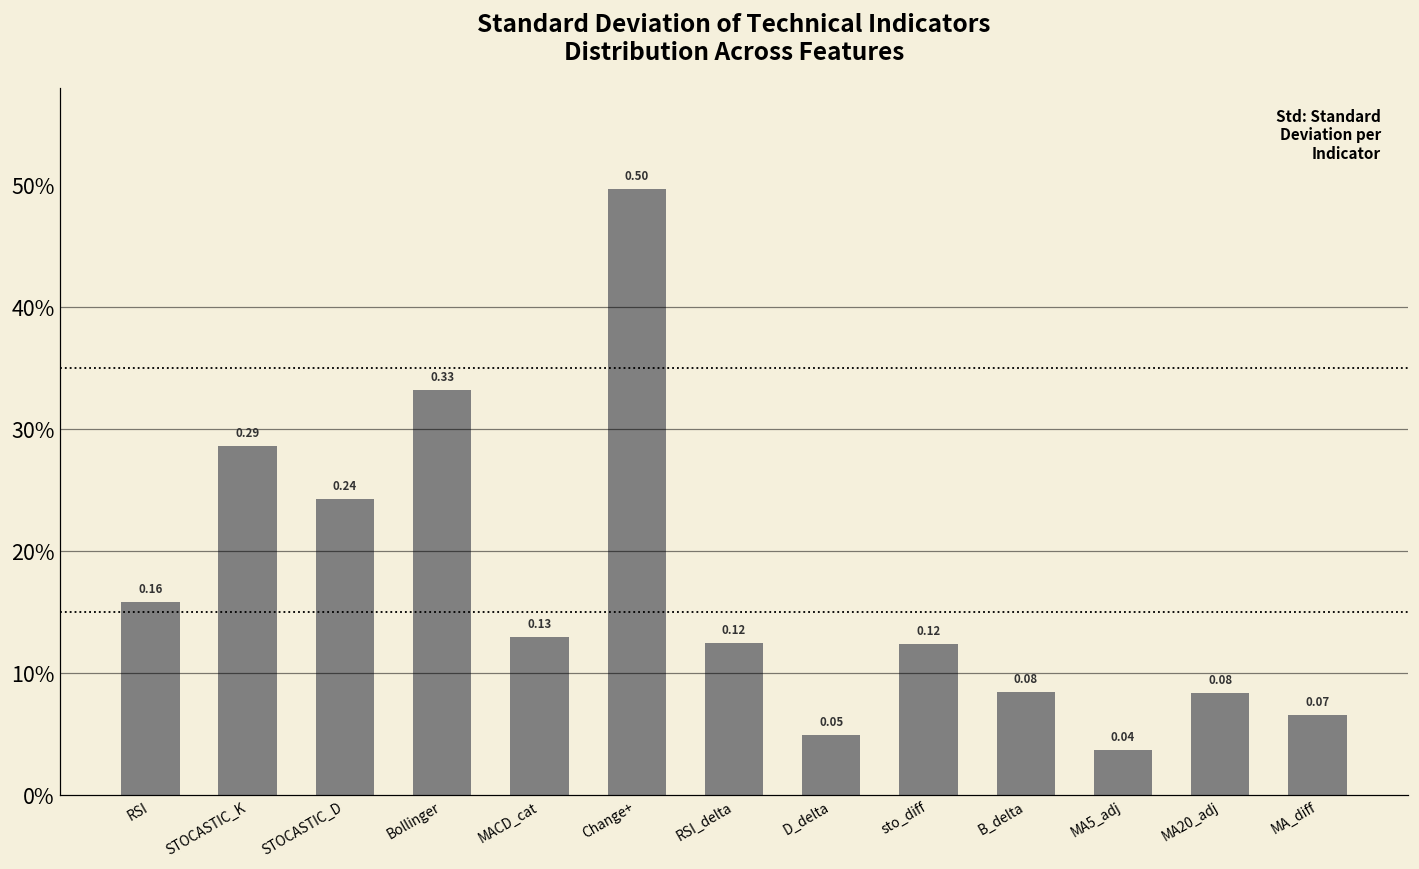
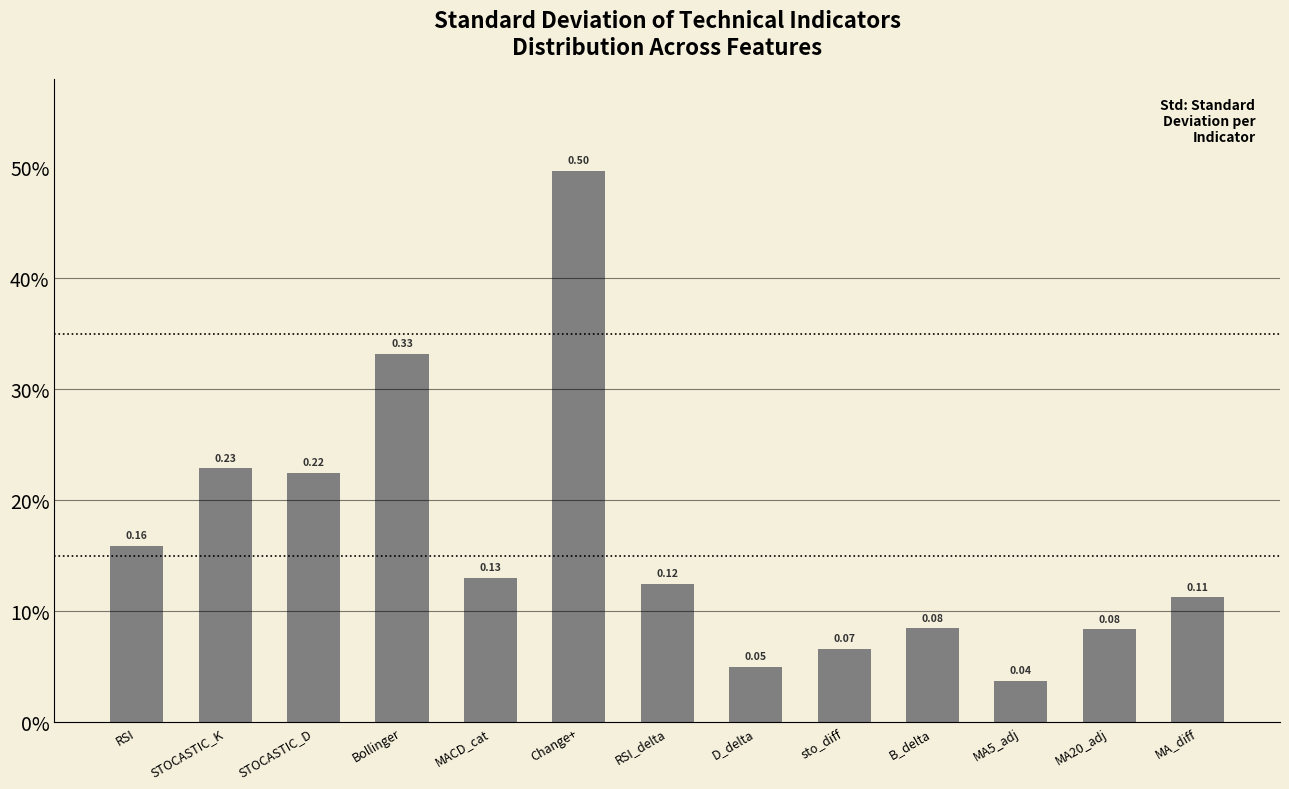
  {
    "RSI": 0.16,
-   "STOCASTIC_K": 0.29,
-   "STOCASTIC_D": 0.24,
+   "STOCASTIC_K": 0.23,
+   "STOCASTIC_D": 0.22,
    "Bollinger": 0.33,
    "MACD_cat": 0.13,
    "Change+": 0.50,
    "RSI_delta": 0.12,
    "D_delta": 0.05,
-   "sto_diff": 0.12,
+   "sto_diff": 0.07,
    "B_delta": 0.08,
    "MA5_adj": 0.04,
    "MA20_adj": 0.08,
-   "MA_diff": 0.07
+   "MA_diff": 0.11
  }
